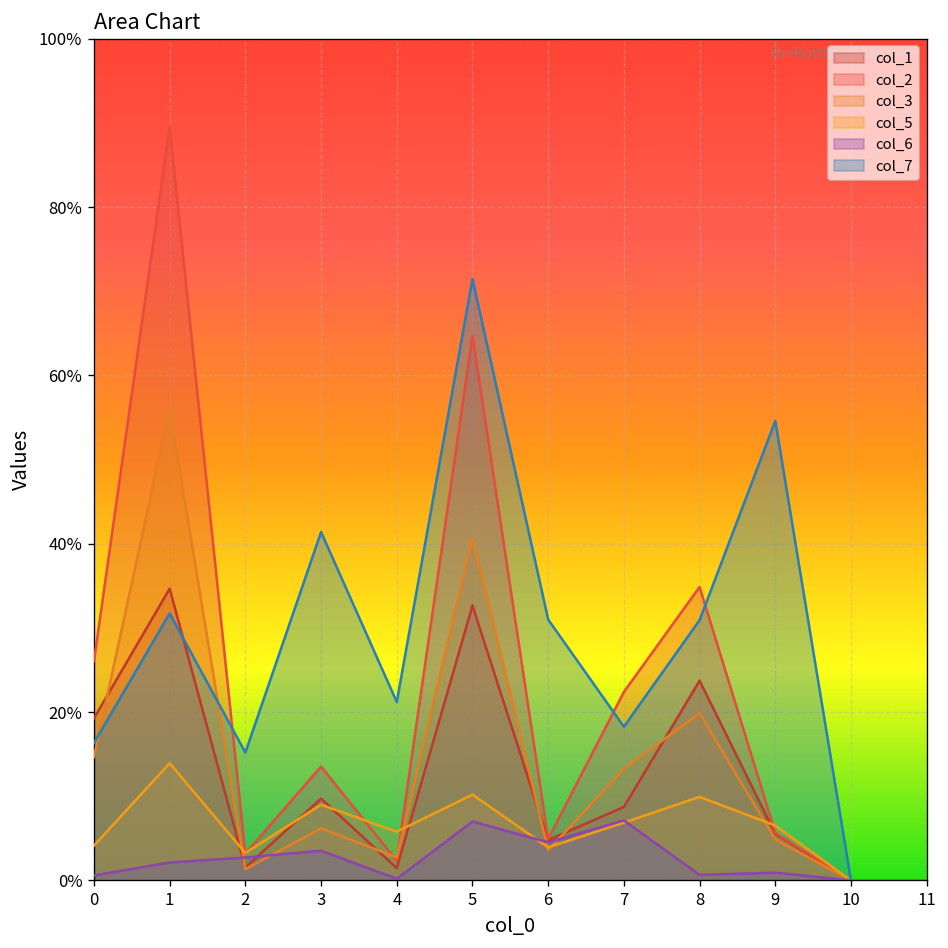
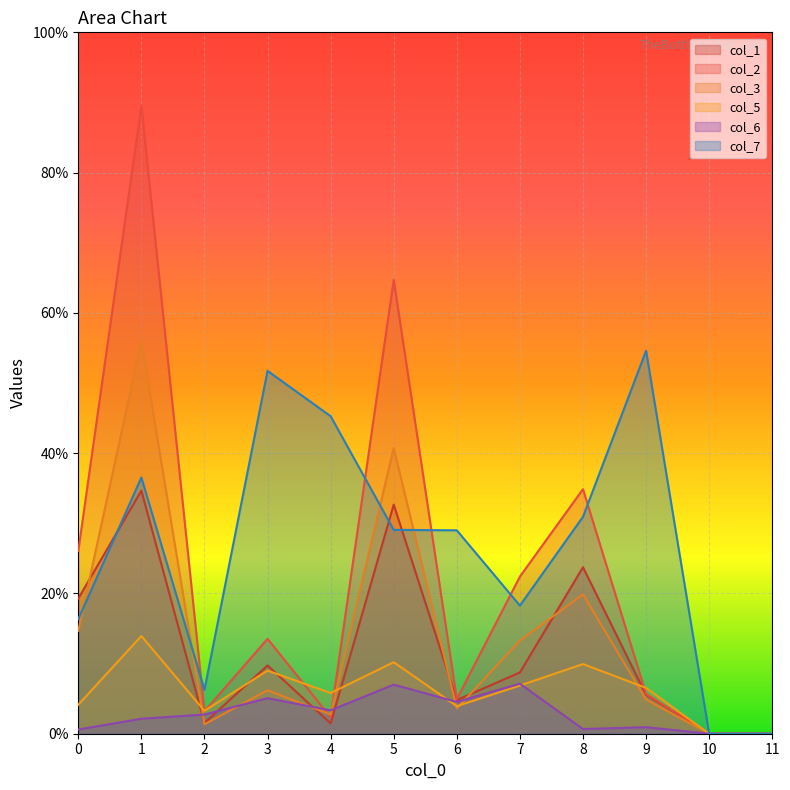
  {
    "col_6": {
      "0": "1%",
      "1": "2%",
      "2": "3%",
-     "3": "4%",
-     "4": "0%",
+     "3": "5%",
+     "4": "3%",
      "5": "7%",
      "8": "1%",
      "9": "1%"
    },
    "col_7": {
      "0": "16%",
-     "1": "32%",
-     "2": "15%",
-     "3": "41%",
-     "4": "21%",
-     "5": "71%",
-     "6": "31%",
+     "1": "37%",
+     "2": "6%",
+     "3": "52%",
+     "4": "45%",
+     "5": "29%",
+     "6": "29%",
      "7": "18%",
      "8": "31%",
      "9": "55%"
    }
  }
